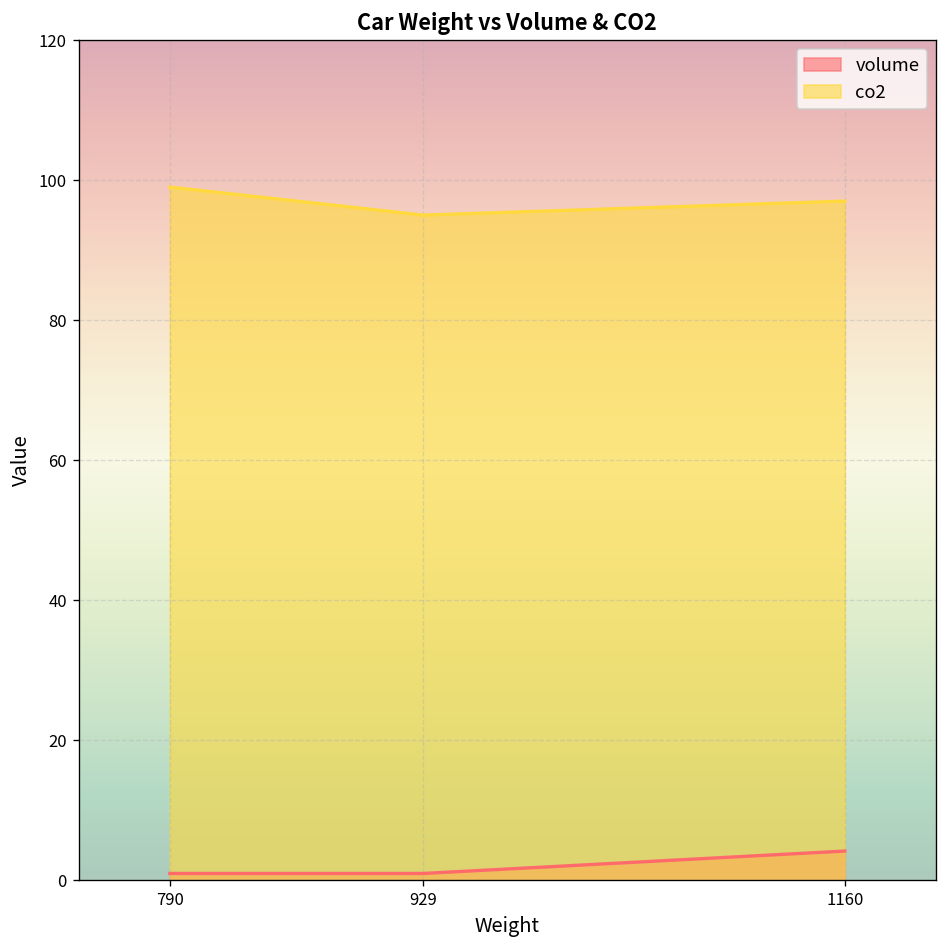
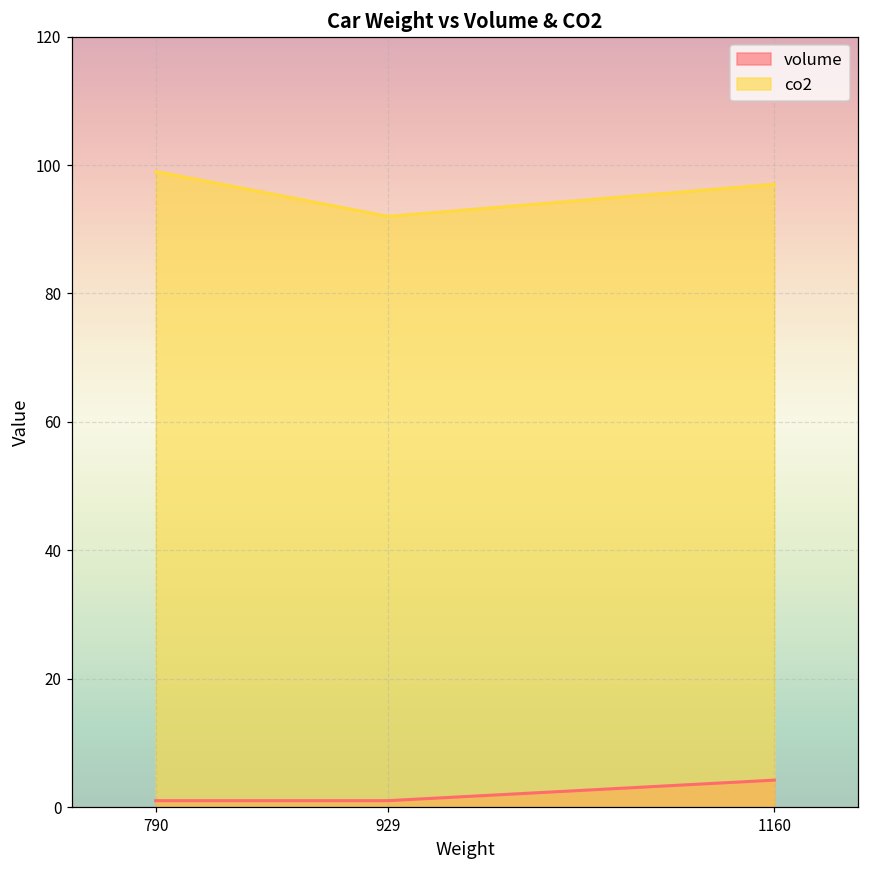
  {
    "volume": {
      "790": 1,
      "929": 1,
      "1160": 4
    },
    "co2": {
      "790": 99,
-     "929": 95,
+     "929": 92,
      "1160": 97
    }
  }
